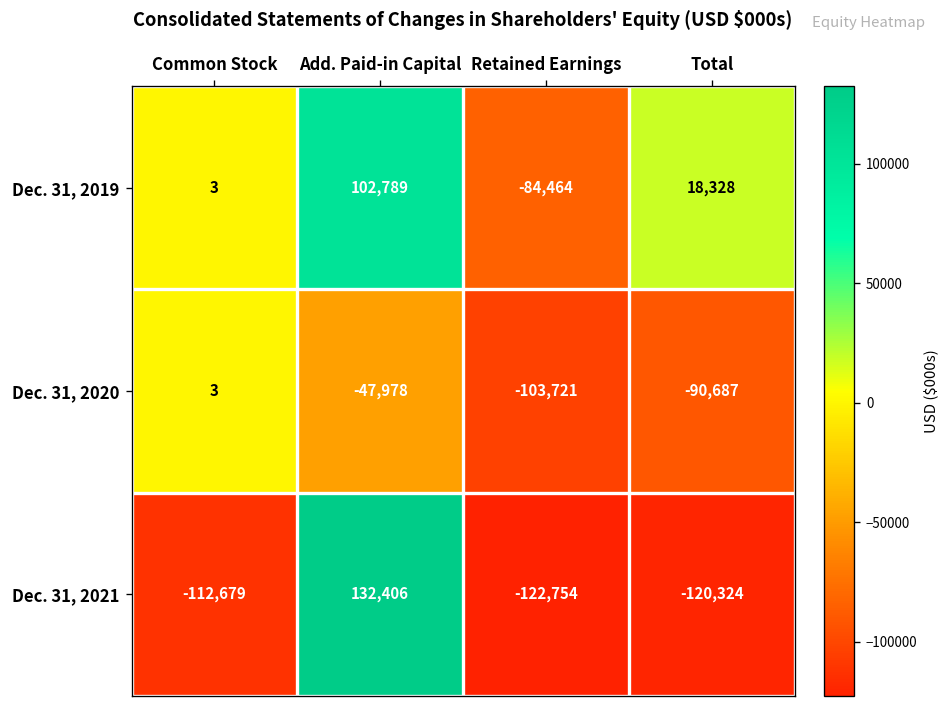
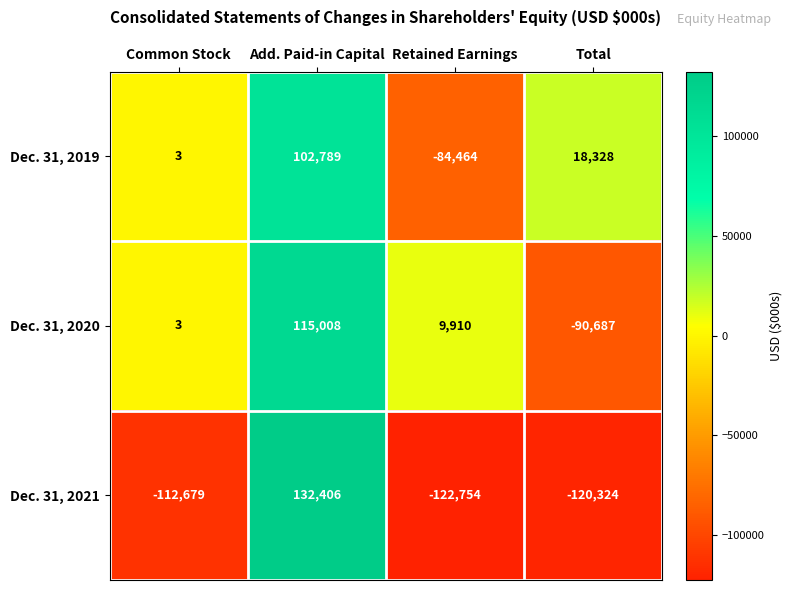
  {
    "Dec. 31, 2019": {
      "Common Stock": "3",
      "Add. Paid-in Capital": "102,789",
      "Retained Earnings": "-84,464",
      "Total": "18,328"
    },
    "Dec. 31, 2020": {
      "Common Stock": "3",
-     "Add. Paid-in Capital": "-47,978",
-     "Retained Earnings": "-103,721",
+     "Add. Paid-in Capital": "115,008",
+     "Retained Earnings": "9,910",
      "Total": "-90,687"
    },
    "Dec. 31, 2021": {
      "Common Stock": "-112,679",
      "Add. Paid-in Capital": "132,406",
      "Retained Earnings": "-122,754",
      "Total": "-120,324"
    }
  }
